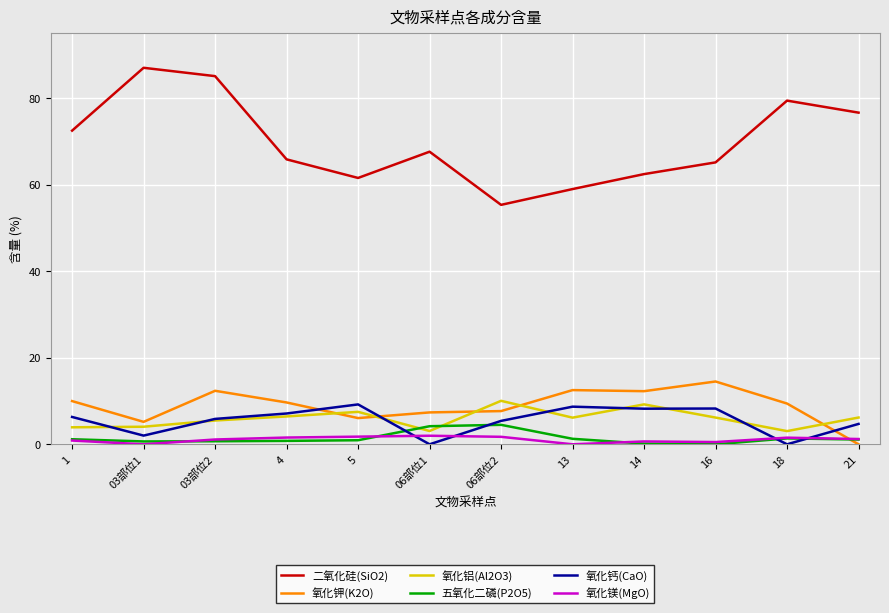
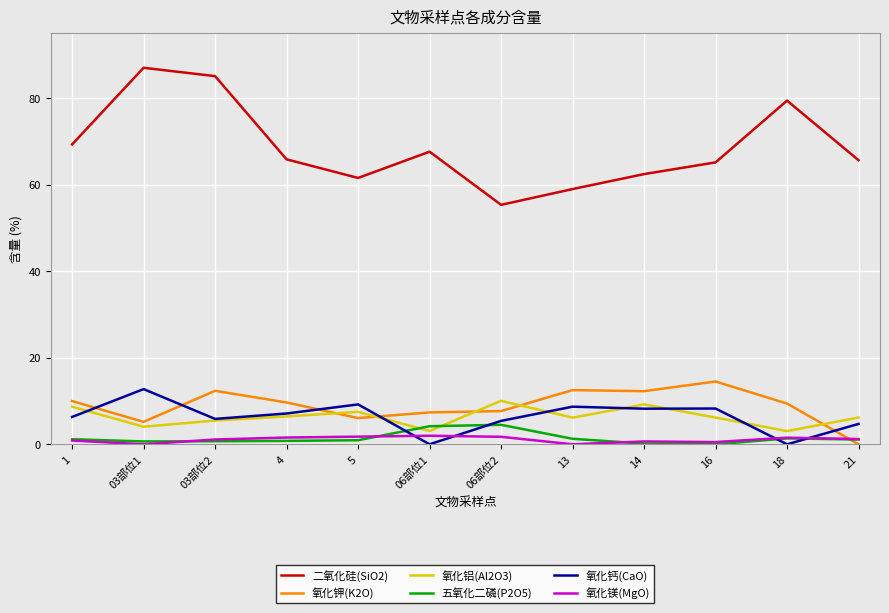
  {
    "二氧化硅(SiO2)": {
-     "1": 73,
+     "1": 69,
      "03部位1": 87,
      "03部位2": 85,
      "4": 66,
      "5": 62,
      "06部位1": 68,
      "06部位2": 55,
      "13": 59,
      "14": 62,
      "16": 65,
      "18": 79,
-     "21": 77
+     "21": 66
    },
    "氧化钾(K2O)": {
      "1": 10,
      "03部位1": 5,
      "03部位2": 12,
      "4": 10,
      "5": 6,
      "06部位1": 7,
      "06部位2": 8,
      "13": 13,
      "14": 12,
      "16": 15,
      "18": 9,
      "21": 0
    },
    "氧化铝(Al2O3)": {
-     "1": 4,
+     "1": 9,
      "03部位1": 4,
      "4": 6,
      "5": 8,
      "06部位1": 3,
      "06部位2": 10,
      "13": 6,
      "14": 9,
      "16": 6,
      "18": 3,
      "21": 6
    },
    "五氧化二磷(P2O5)": {
      "03部位1": 1,
      "4": 1,
      "5": 1,
      "06部位1": 4,
      "06部位2": 5,
      "13": 1
    },
    "氧化钙(CaO)": {
      "1": 6,
-     "03部位1": 2,
+     "03部位1": 13,
      "4": 7,
      "5": 9,
      "06部位1": 0,
      "06部位2": 5,
      "13": 9,
      "14": 8,
      "16": 8,
      "18": 0,
      "21": 5
    },
    "氧化镁(MgO)": {
      "03部位1": 0,
      "4": 2,
      "5": 2,
      "06部位1": 2,
      "06部位2": 2,
      "13": 0
    }
  }
